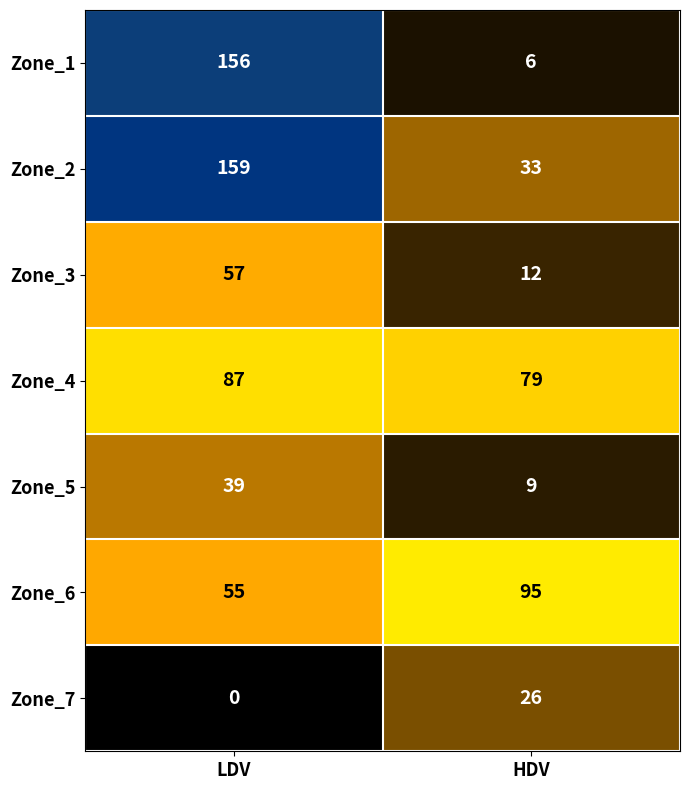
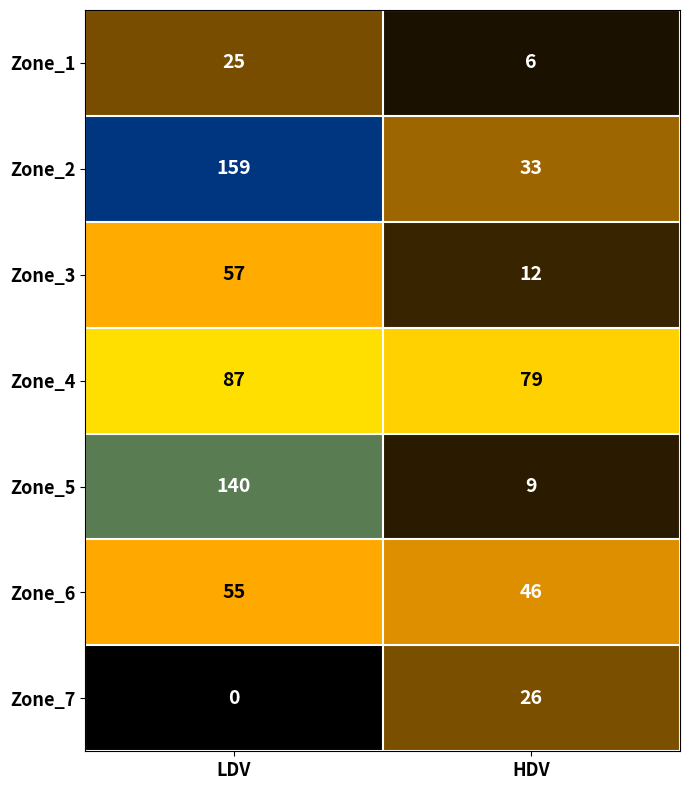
  {
    "Zone_1": {
-     "LDV": 156,
+     "LDV": 25,
      "HDV": 6
    },
    "Zone_2": {
      "LDV": 159,
      "HDV": 33
    },
    "Zone_3": {
      "LDV": 57,
      "HDV": 12
    },
    "Zone_4": {
      "LDV": 87,
      "HDV": 79
    },
    "Zone_5": {
-     "LDV": 39,
+     "LDV": 140,
      "HDV": 9
    },
    "Zone_6": {
      "LDV": 55,
-     "HDV": 95
+     "HDV": 46
    },
    "Zone_7": {
      "LDV": 0,
      "HDV": 26
    }
  }
